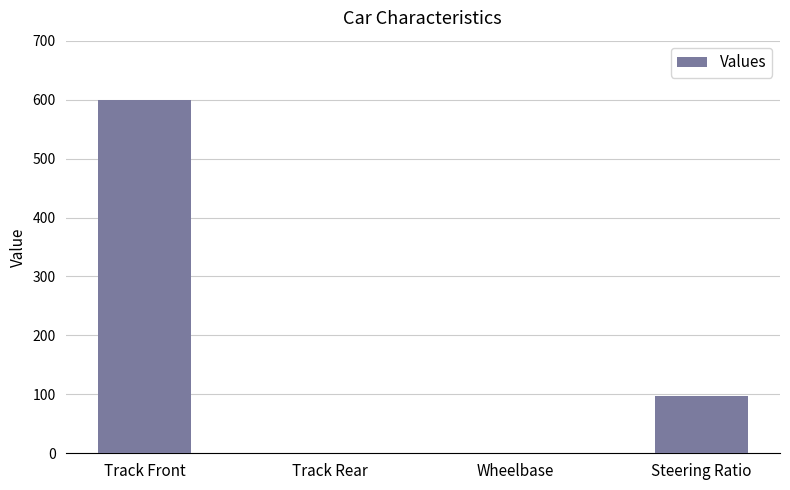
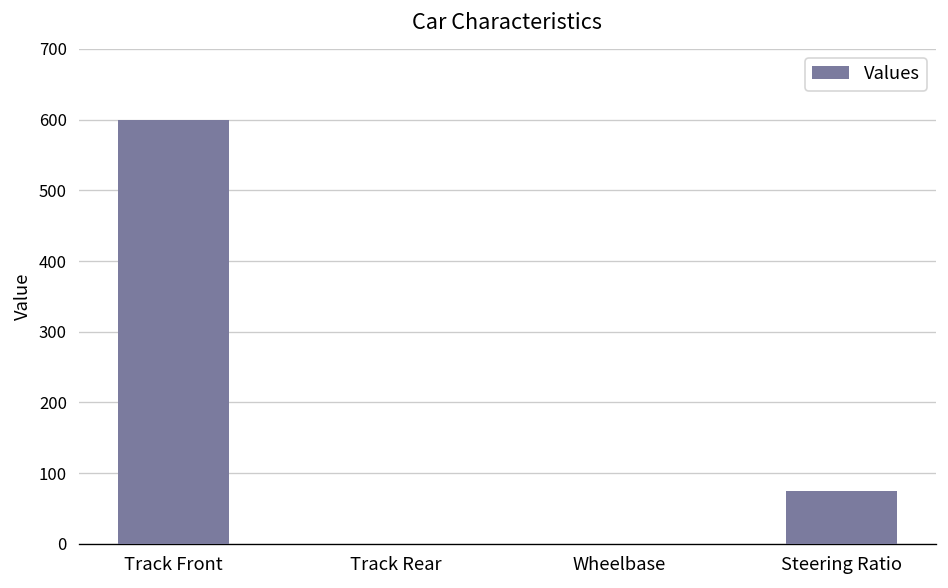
  {
    "Track Front": 600,
    "Track Rear": 0,
    "Wheelbase": 0,
-   "Steering Ratio": 100
+   "Steering Ratio": 80
  }
